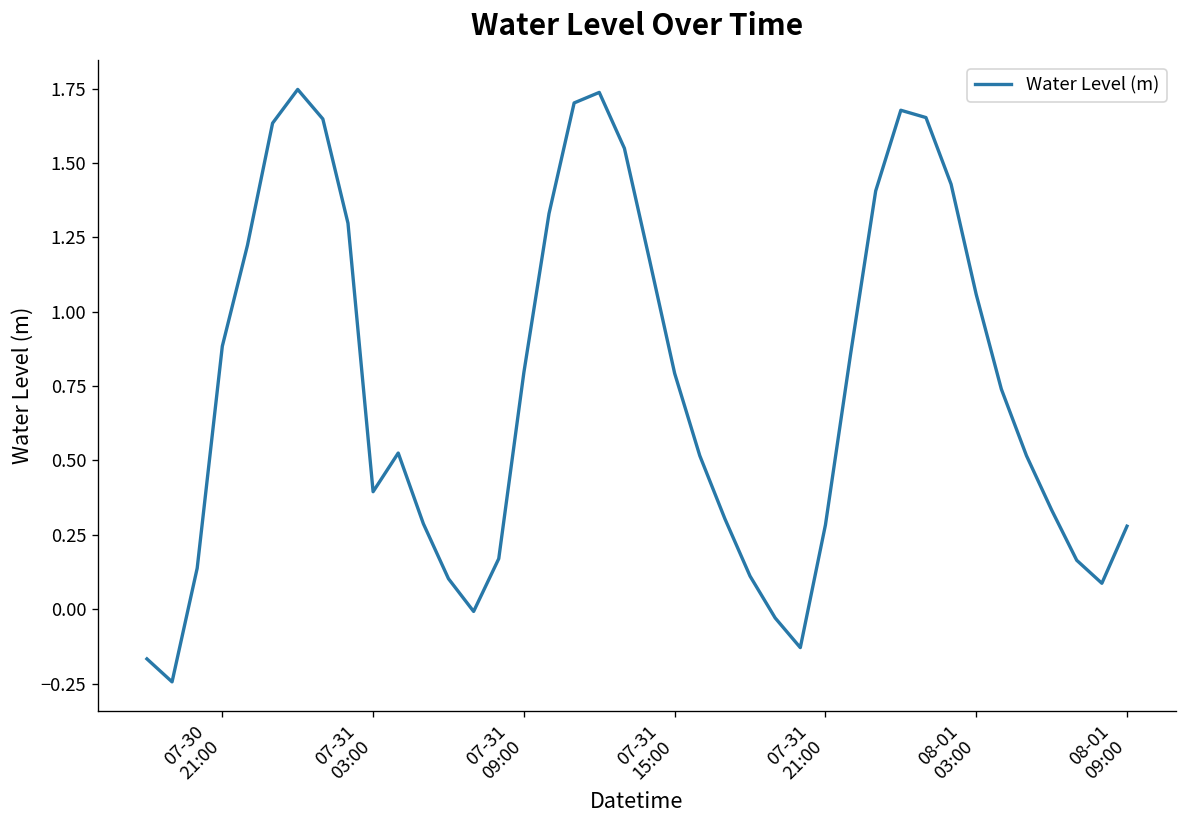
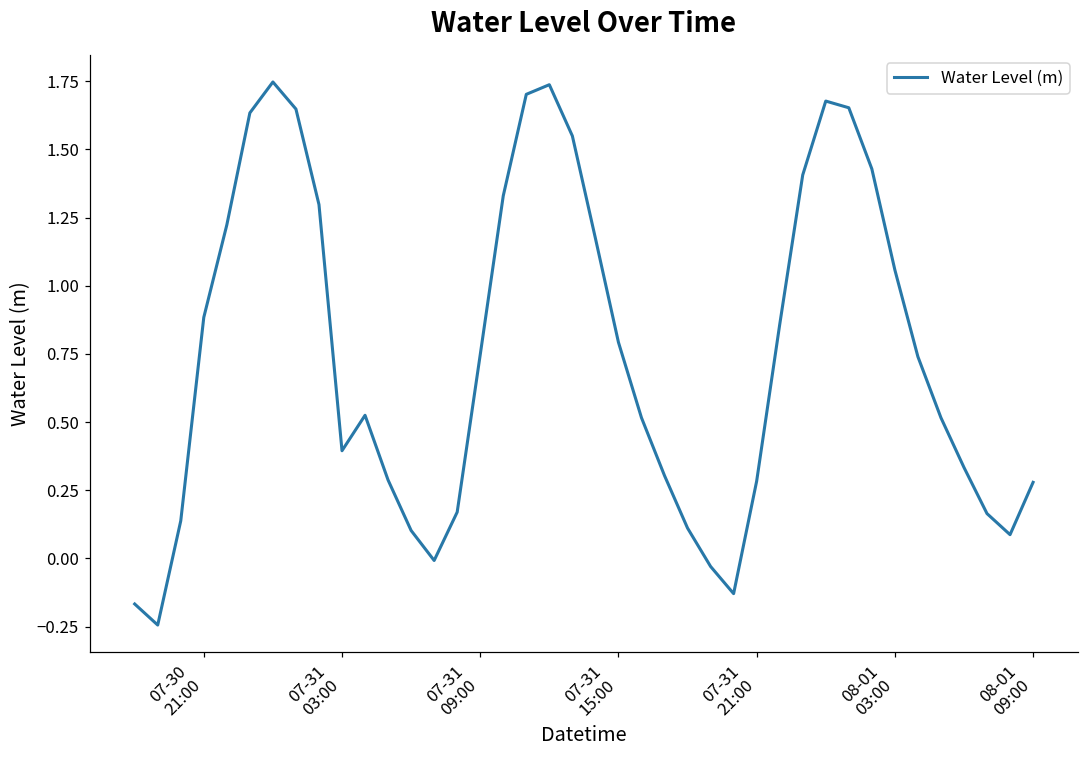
  {
    "07-30 21:00": 0.88,
    "07-31 03:00": 0.40,
-   "07-31 09:00": 0.80,
+   "07-31 09:00": 0.75,
    "07-31 15:00": 0.79,
    "07-31 21:00": 0.28,
    "08-01 03:00": 1.06,
    "08-01 09:00": 0.28
  }
